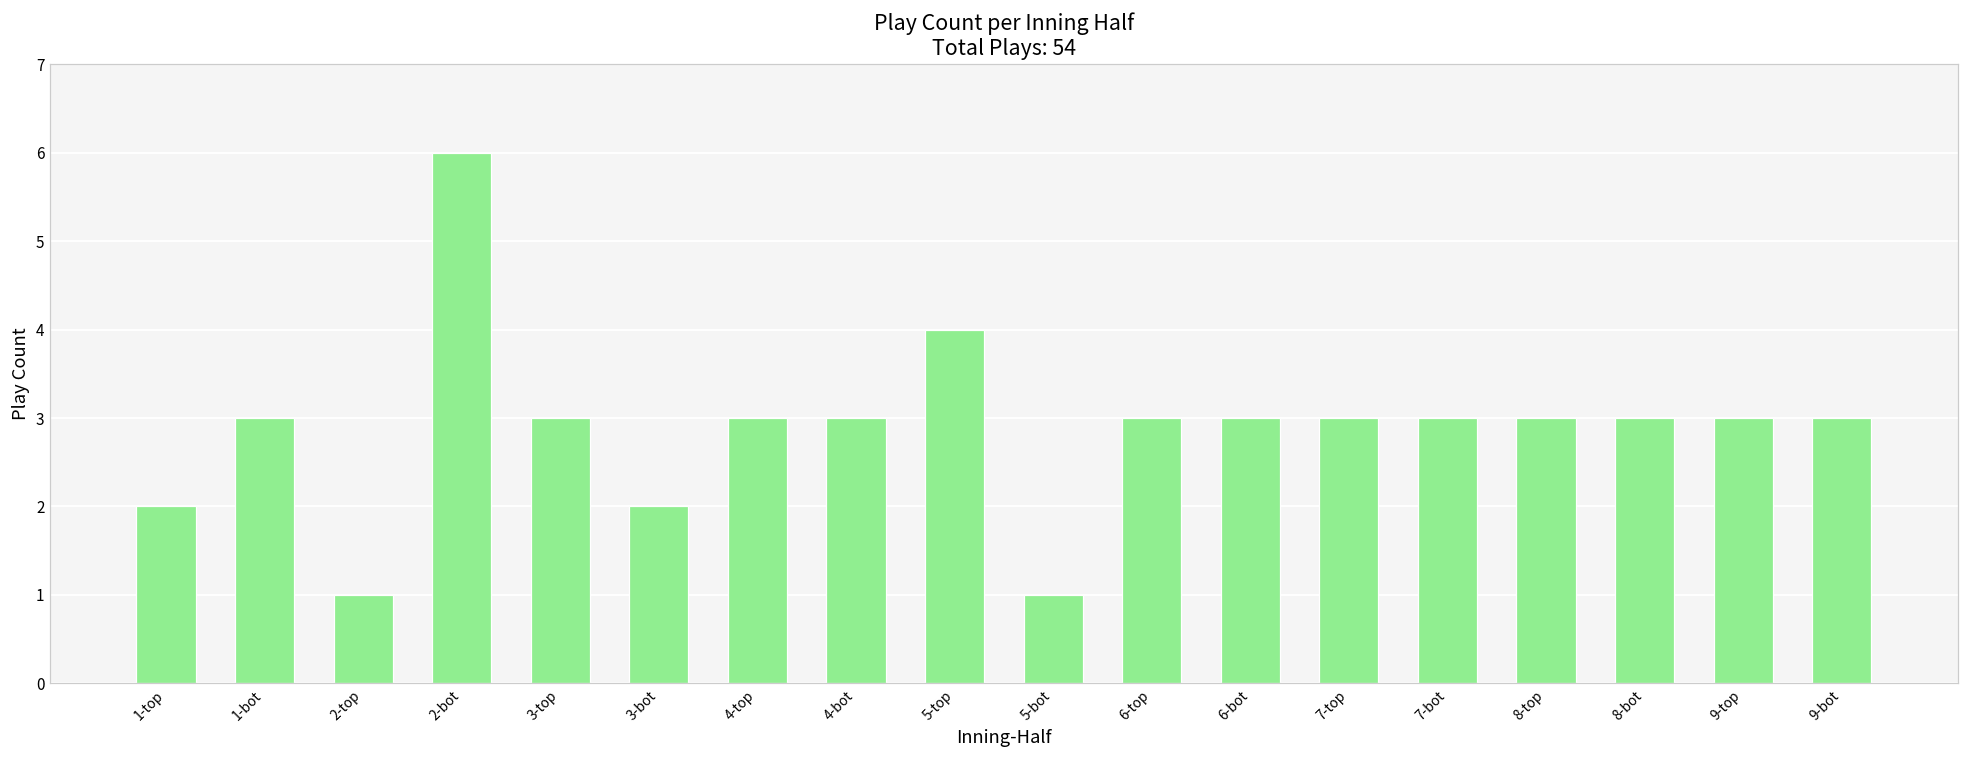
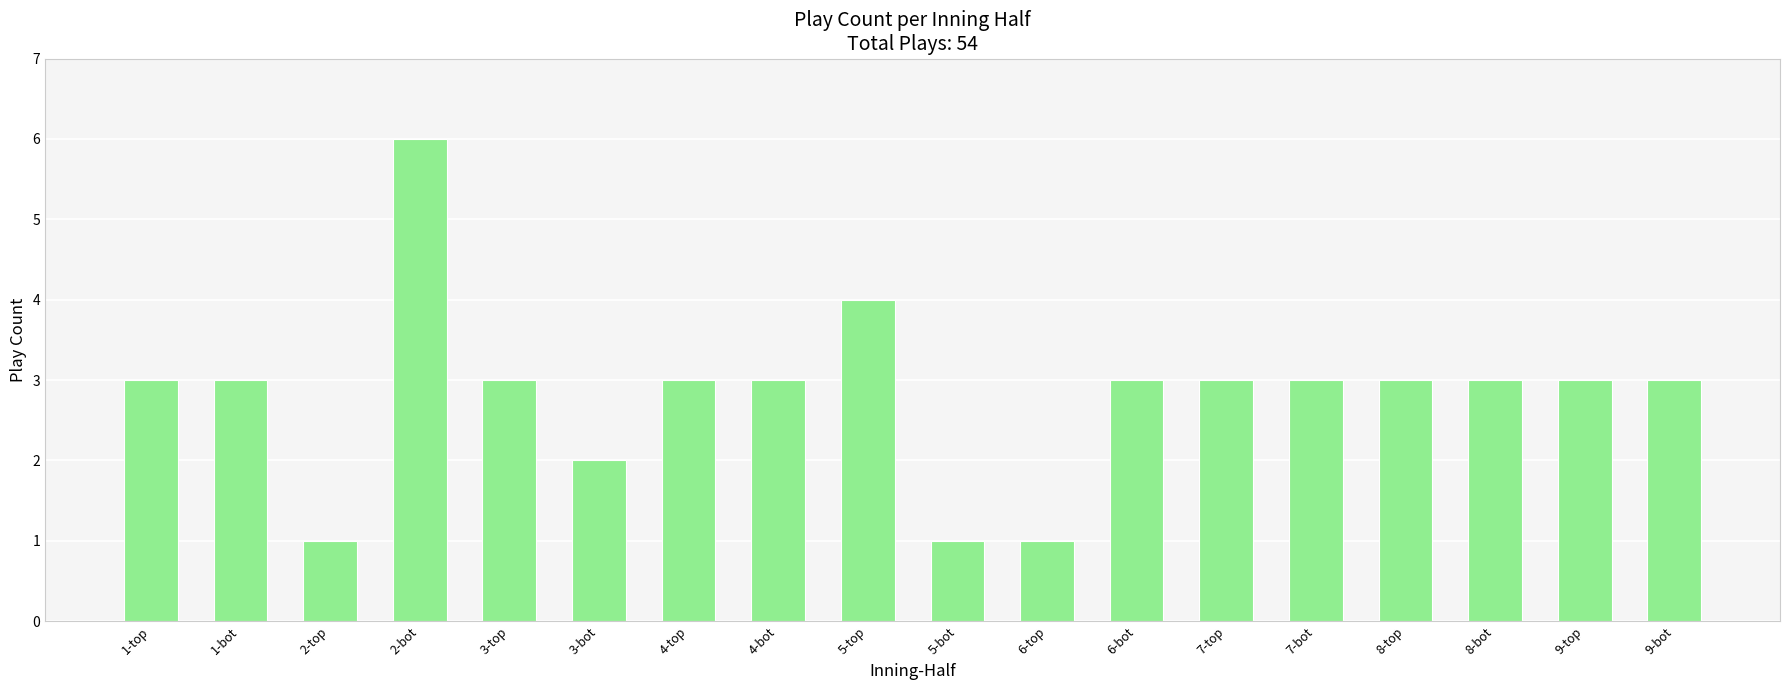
  {
-   "1-top": 2,
+   "1-top": 3,
    "1-bot": 3,
    "2-top": 1,
    "2-bot": 6,
    "3-top": 3,
    "3-bot": 2,
    "4-top": 3,
    "4-bot": 3,
    "5-top": 4,
    "5-bot": 1,
-   "6-top": 3,
+   "6-top": 1,
    "6-bot": 3,
    "7-top": 3,
    "7-bot": 3,
    "8-top": 3,
    "8-bot": 3,
    "9-top": 3,
    "9-bot": 3
  }
